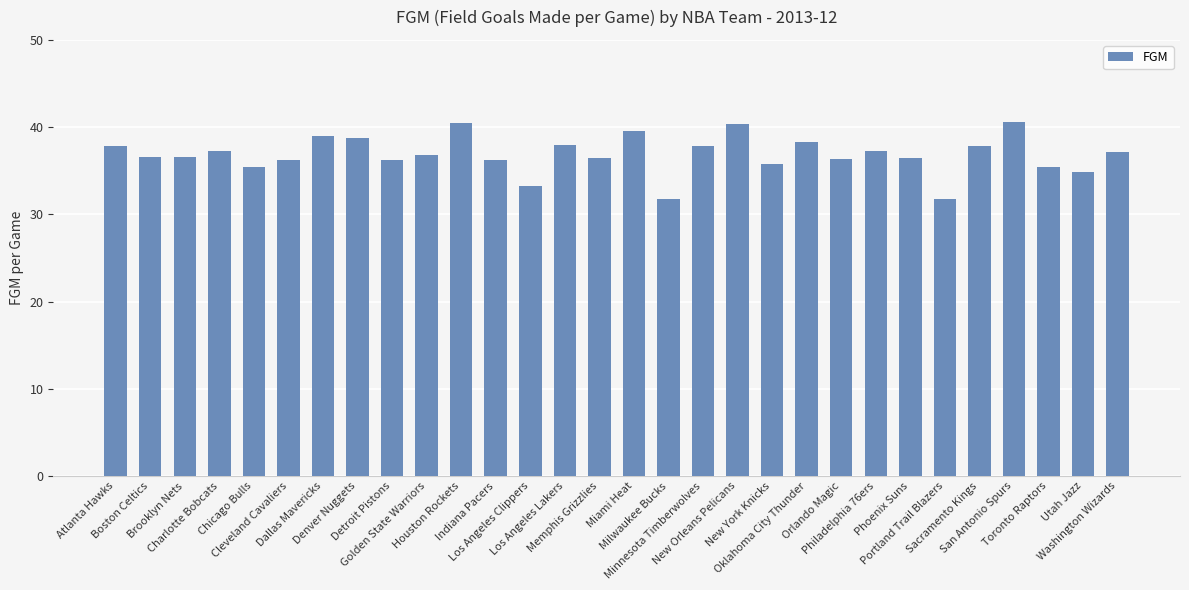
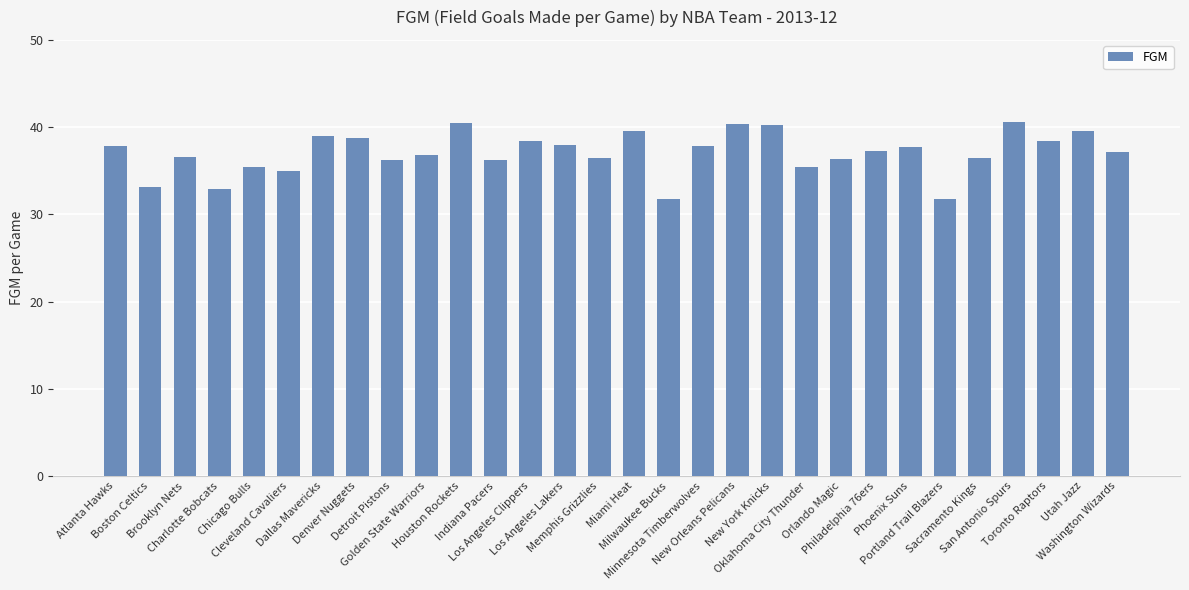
  {
    "Atlanta Hawks": 38,
-   "Boston Celtics": 37,
+   "Boston Celtics": 33,
    "Brooklyn Nets": 37,
-   "Charlotte Bobcats": 37,
+   "Charlotte Bobcats": 33,
    "Chicago Bulls": 35,
-   "Cleveland Cavaliers": 36,
+   "Cleveland Cavaliers": 35,
    "Dallas Mavericks": 39,
    "Denver Nuggets": 39,
    "Detroit Pistons": 36,
    "Golden State Warriors": 37,
    "Houston Rockets": 41,
    "Indiana Pacers": 36,
-   "Los Angeles Clippers": 33,
+   "Los Angeles Clippers": 38,
    "Los Angeles Lakers": 38,
    "Memphis Grizzlies": 36,
    "Miami Heat": 40,
    "Milwaukee Bucks": 32,
    "Minnesota Timberwolves": 38,
    "New Orleans Pelicans": 40,
-   "New York Knicks": 36,
-   "Oklahoma City Thunder": 38,
+   "New York Knicks": 40,
+   "Oklahoma City Thunder": 35,
    "Orlando Magic": 36,
    "Philadelphia 76ers": 37,
-   "Phoenix Suns": 37,
+   "Phoenix Suns": 38,
    "Portland Trail Blazers": 32,
-   "Sacramento Kings": 38,
+   "Sacramento Kings": 36,
    "San Antonio Spurs": 41,
-   "Toronto Raptors": 35,
-   "Utah Jazz": 35,
+   "Toronto Raptors": 38,
+   "Utah Jazz": 40,
    "Washington Wizards": 37
  }
